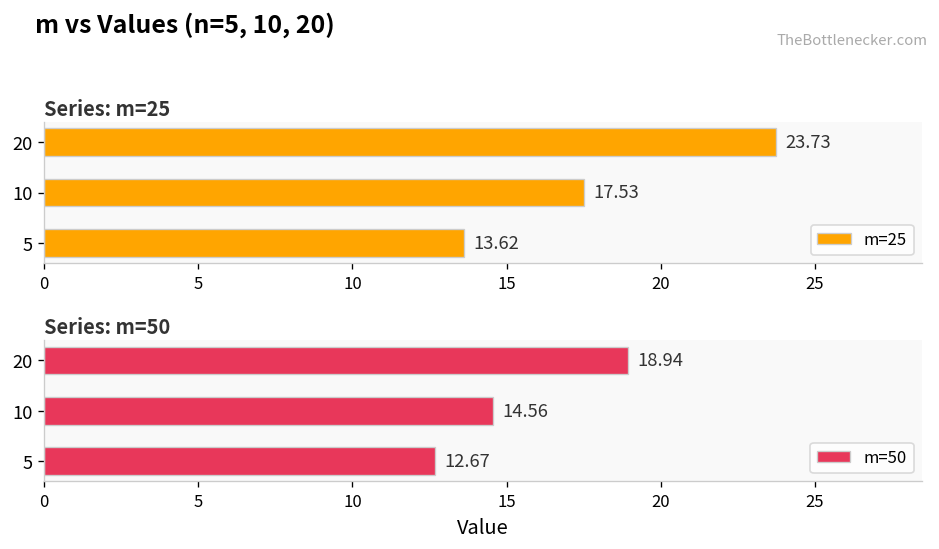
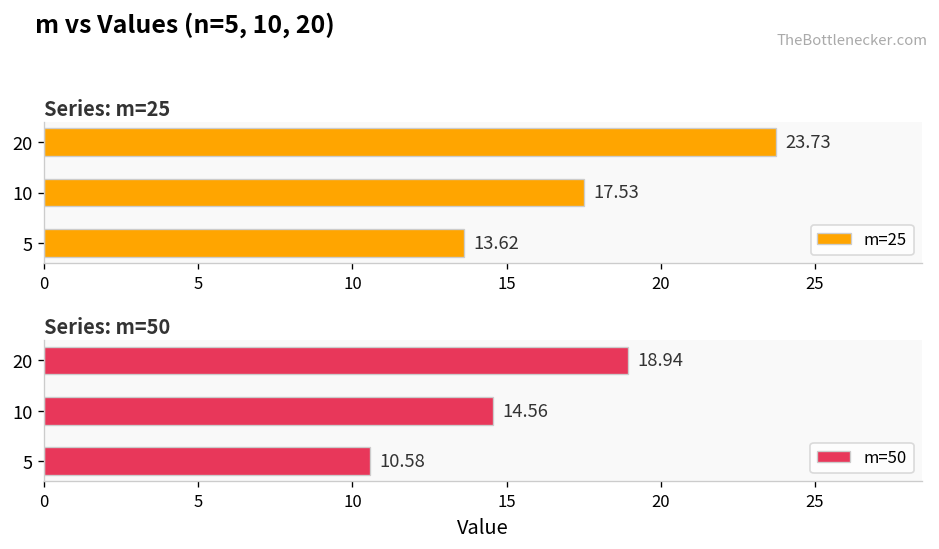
  {
    "Series: m=25": {
      "20": 23.73,
      "10": 17.53,
      "5": 13.62
    },
    "Series: m=50": {
      "20": 18.94,
      "10": 14.56,
-     "5": 12.67
+     "5": 10.58
    }
  }
